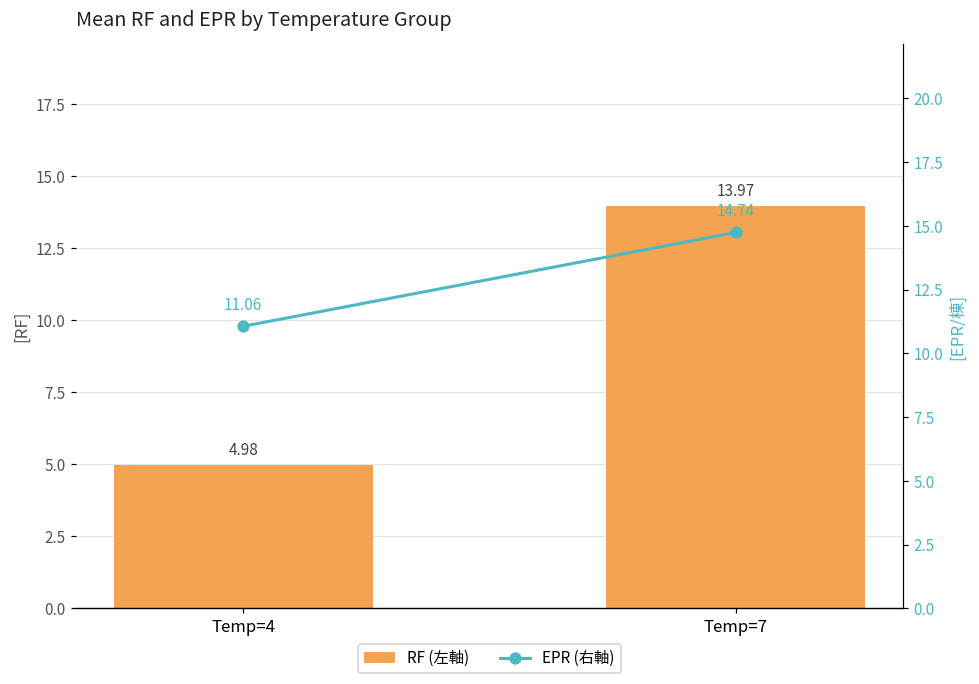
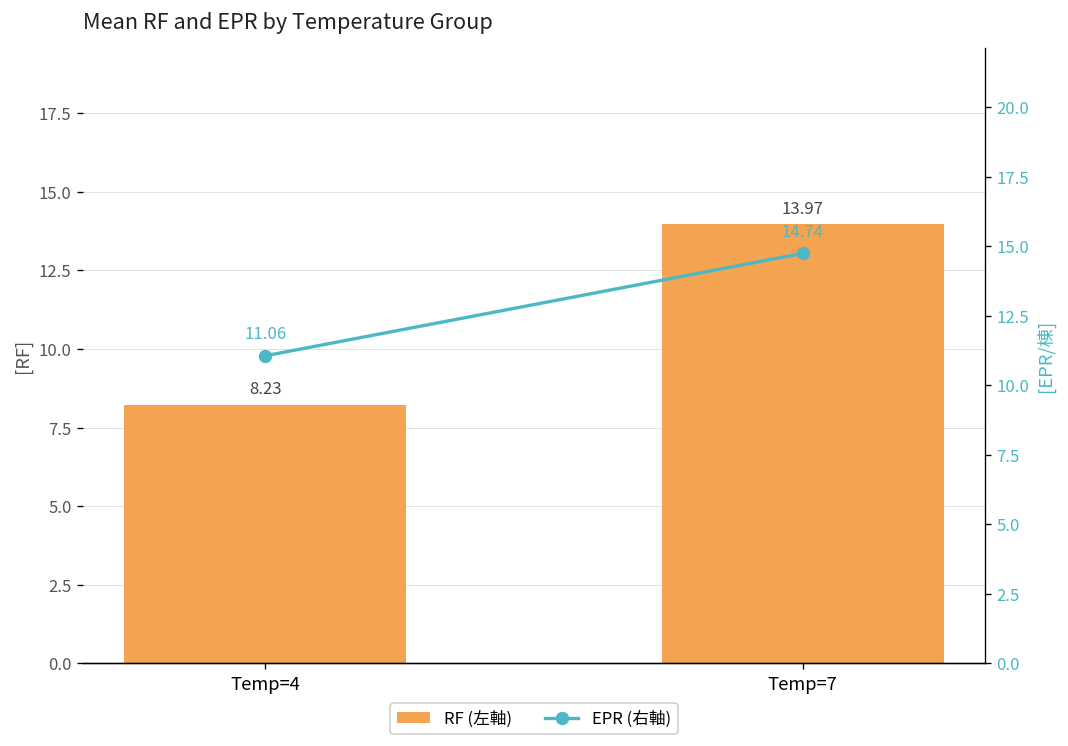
  {
    "RF (左軸)": {
-     "Temp=4": 4.98,
+     "Temp=4": 8.23,
      "Temp=7": 13.97
    },
    "EPR (右軸)": {
      "Temp=4": 11.06,
      "Temp=7": 14.74
    }
  }
